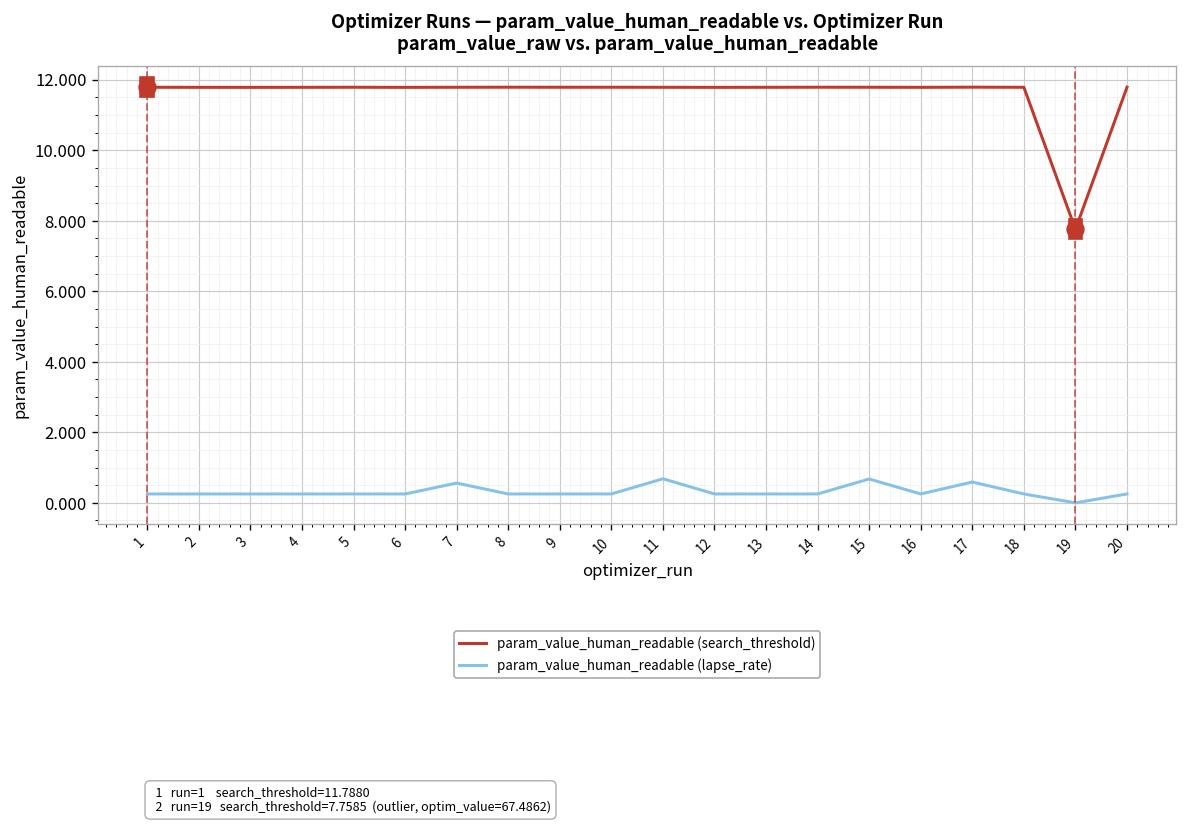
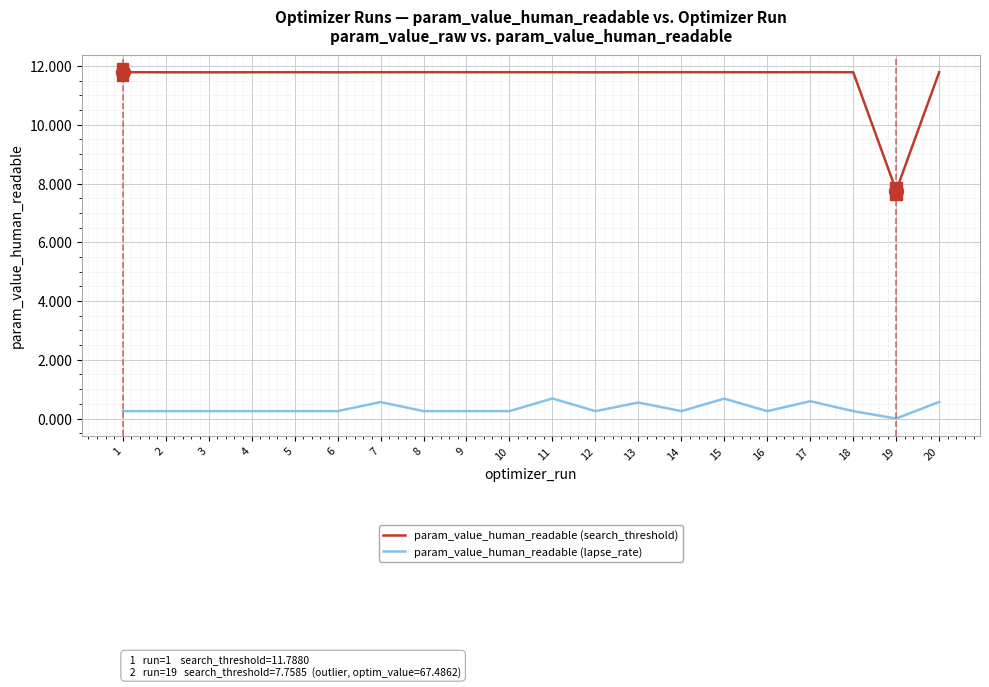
  {
    "param_value_human_readable (lapse_rate)": {
      "1": 0.3,
      "2": 0.3,
      "3": 0.3,
      "4": 0.3,
      "5": 0.3,
      "6": 0.3,
      "7": 0.6,
      "8": 0.3,
      "9": 0.3,
      "10": 0.3,
      "11": 0.7,
      "12": 0.3,
-     "13": 0.3,
+     "13": 0.5,
      "14": 0.3,
      "15": 0.7,
      "16": 0.3,
      "17": 0.6,
      "18": 0.3,
      "19": 0.0,
-     "20": 0.3
+     "20": 0.6
    }
  }
